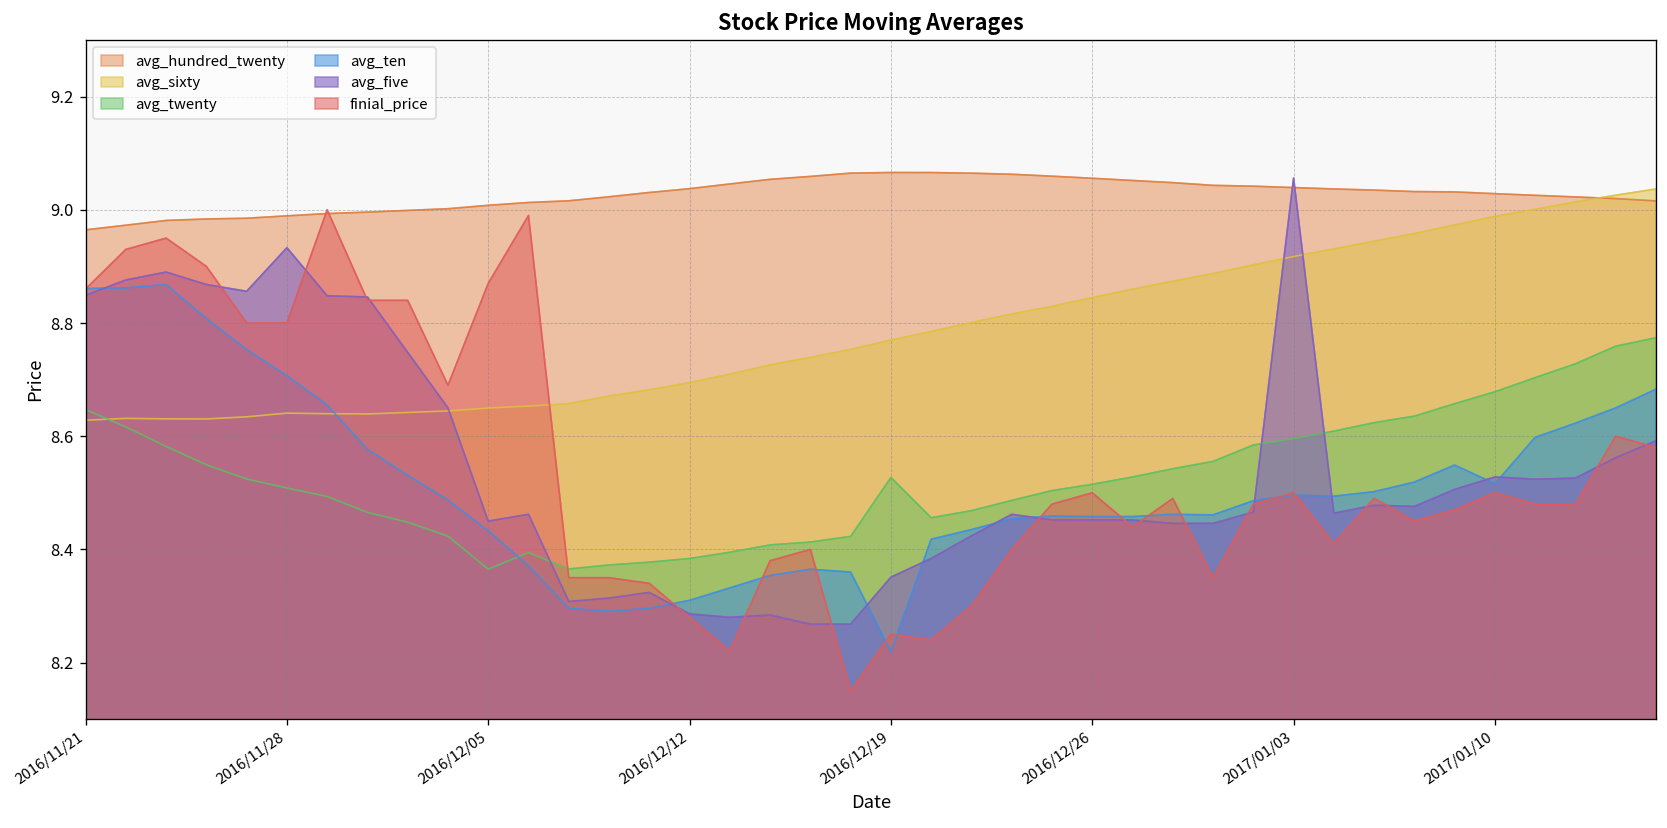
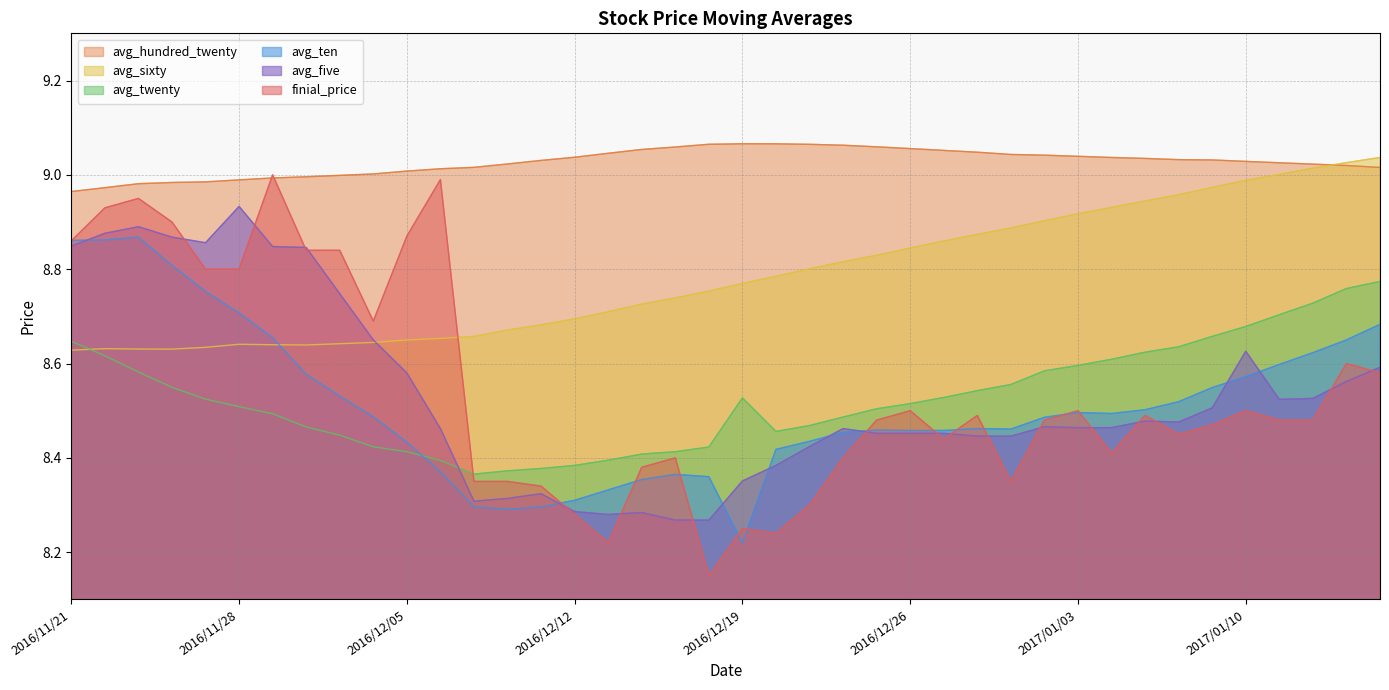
  {
    "avg_twenty": {
      "2016/11/21": 8.65,
      "2016/11/28": 8.51,
-     "2016/12/05": 8.37,
+     "2016/12/05": 8.41,
      "2016/12/12": 8.38,
      "2016/12/19": 8.53,
      "2016/12/26": 8.52,
      "2017/01/03": 8.60,
      "2017/01/10": 8.68
    },
    "avg_ten": {
      "2016/11/28": 8.71,
      "2016/12/05": 8.43,
      "2016/12/12": 8.31,
      "2016/12/19": 8.22,
      "2016/12/26": 8.46,
-     "2017/01/10": 8.52
+     "2017/01/10": 8.57
    },
    "avg_five": {
      "2016/11/21": 8.85,
      "2016/11/28": 8.93,
-     "2016/12/05": 8.45,
+     "2016/12/05": 8.58,
      "2016/12/12": 8.29,
      "2016/12/19": 8.35,
      "2016/12/26": 8.45,
-     "2017/01/03": 9.06,
-     "2017/01/10": 8.53
+     "2017/01/03": 8.46,
+     "2017/01/10": 8.63
    }
  }
